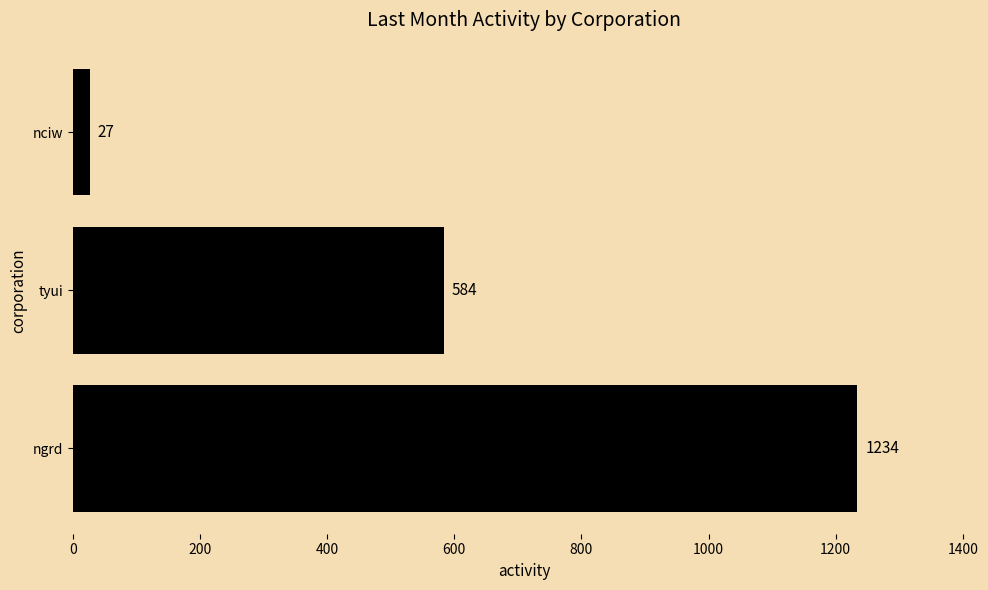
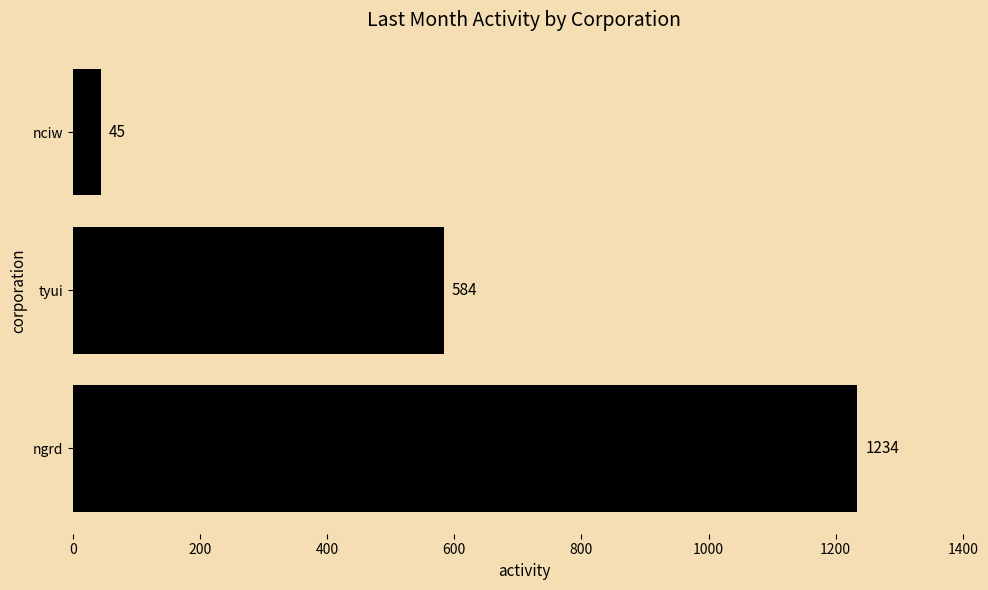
  {
-   "nciw": 27,
+   "nciw": 45,
    "tyui": 584,
    "ngrd": 1234
  }
